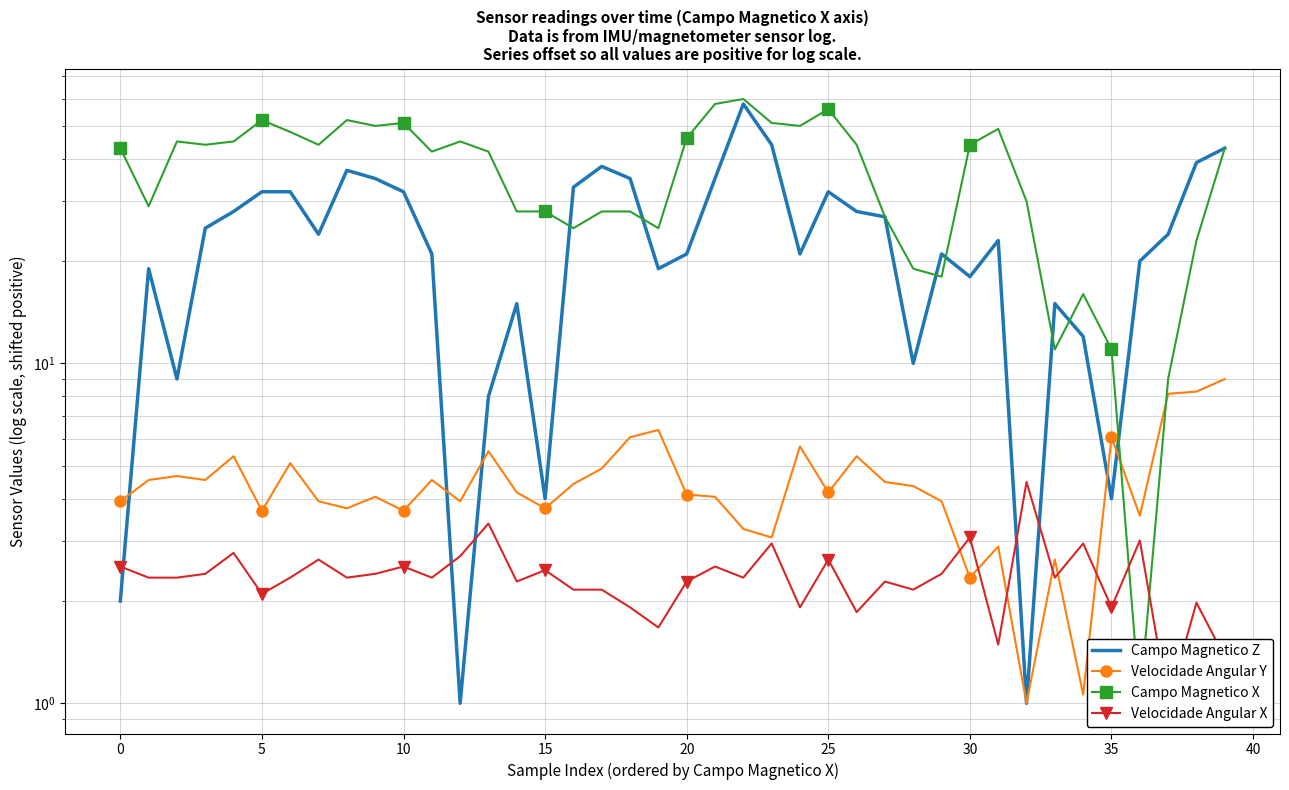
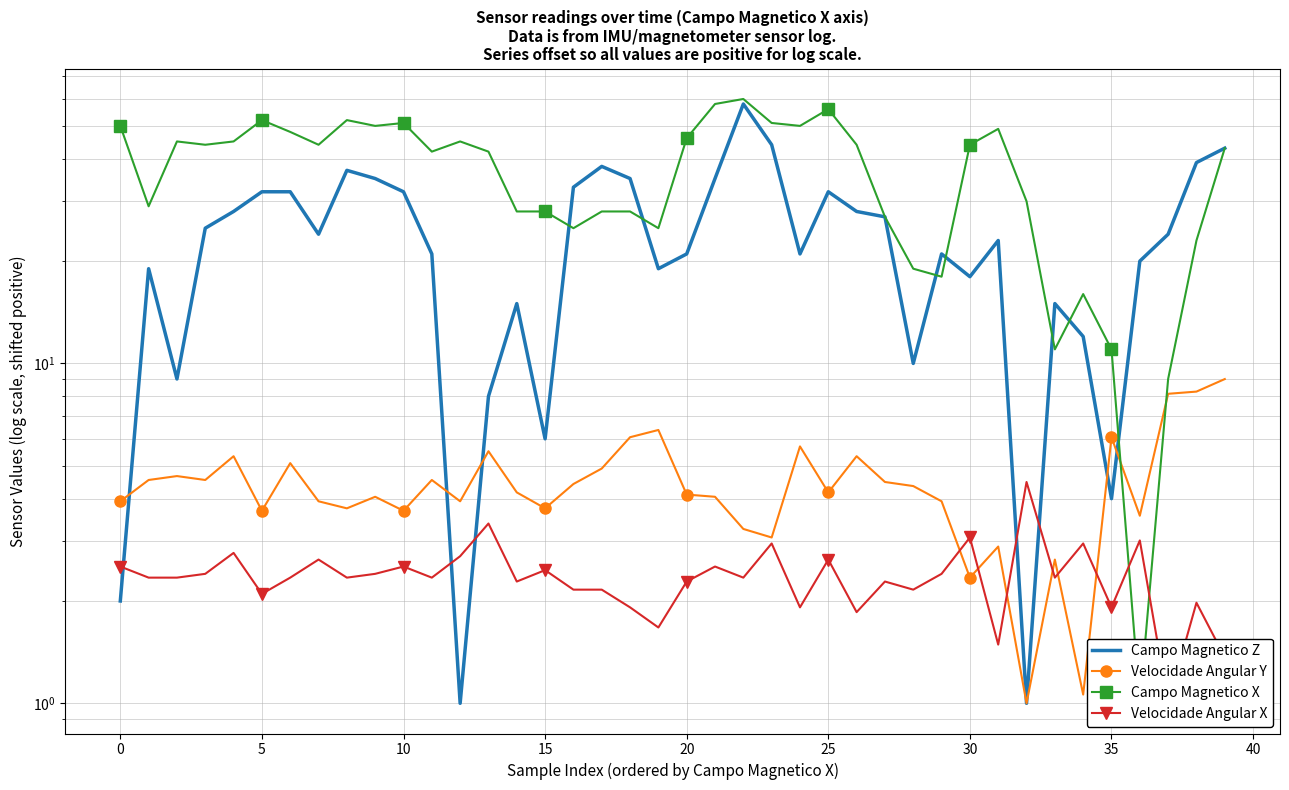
  {
    "Campo Magnetico Z": {
      "0": 2.0,
      "5": 32,
      "10": 32,
-     "15": 4.0,
+     "15": 6.0,
      "20": 21,
      "25": 32,
      "30": 18,
      "35": 4.0
    },
    "Velocidade Angular Y": {
      "0": 3.9,
      "5": 3.7,
      "10": 3.7,
      "15": 3.7,
      "20": 4.1,
      "25": 4.2,
      "30": 2.3,
      "35": 6.1
    },
    "Campo Magnetico X": {
-     "0": 43,
+     "0": 50,
      "5": 52,
      "10": 51,
      "15": 28,
      "20": 46,
      "25": 56,
      "30": 44,
      "35": 11
    },
    "Velocidade Angular X": {
      "0": 2.5,
      "5": 2.1,
      "10": 2.5,
      "15": 2.5,
      "20": 2.3,
      "25": 2.6,
      "30": 3.1,
      "35": 1.9
    }
  }
